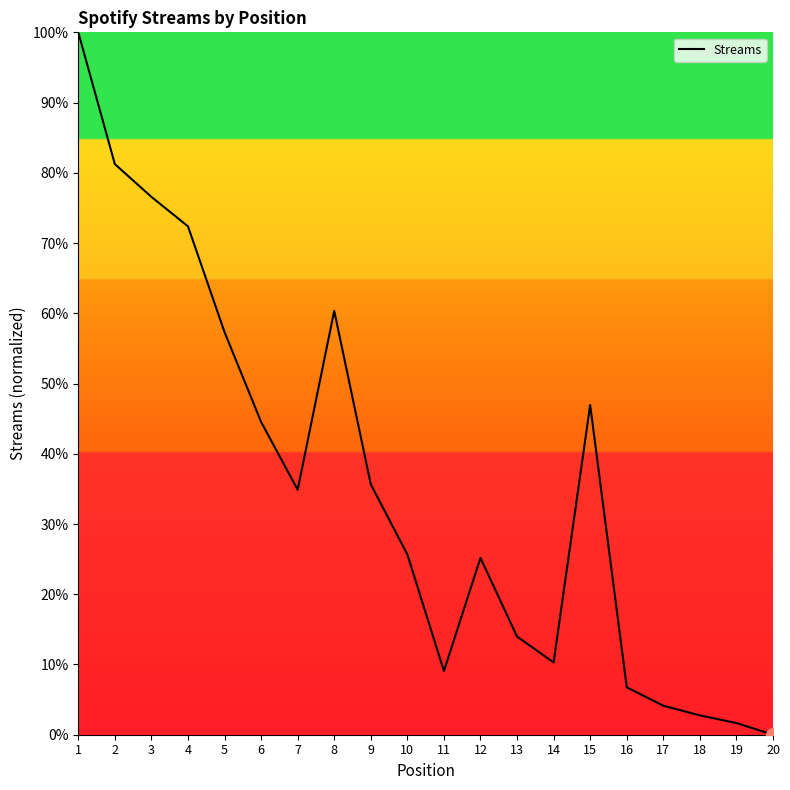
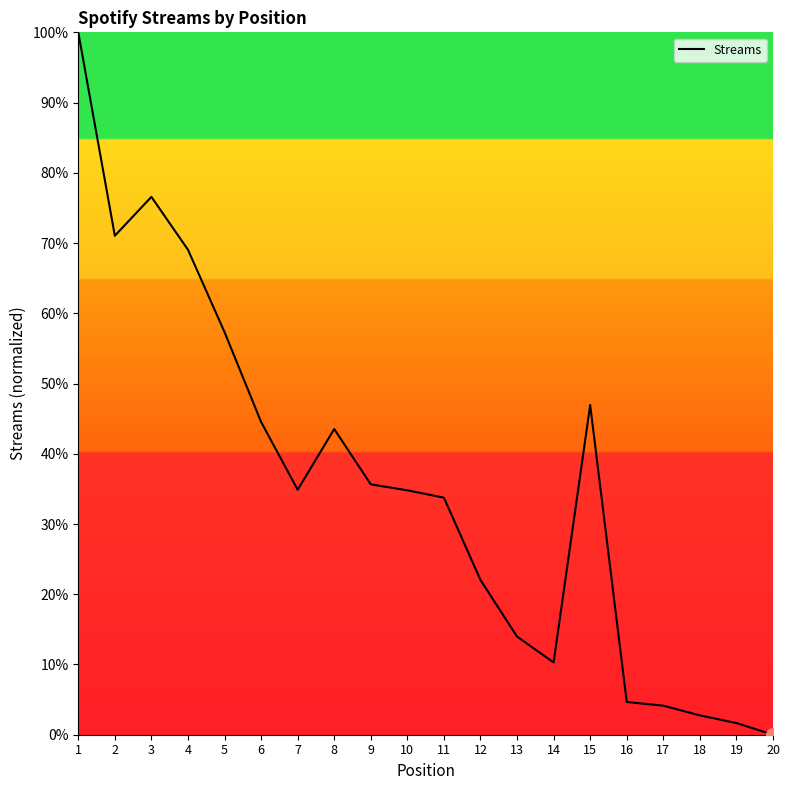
  {
    "Streams": {
      "1": "100%",
-     "2": "81%",
+     "2": "71%",
      "3": "77%",
-     "4": "72%",
+     "4": "69%",
      "5": "57%",
      "6": "45%",
      "7": "35%",
-     "8": "60%",
+     "8": "44%",
      "9": "36%",
-     "10": "26%",
-     "11": "9%",
-     "12": "25%",
+     "10": "35%",
+     "11": "34%",
+     "12": "22%",
      "13": "14%",
      "14": "10%",
      "15": "47%",
-     "16": "7%",
+     "16": "5%",
      "17": "4%",
      "18": "3%",
      "19": "2%"
    }
  }
